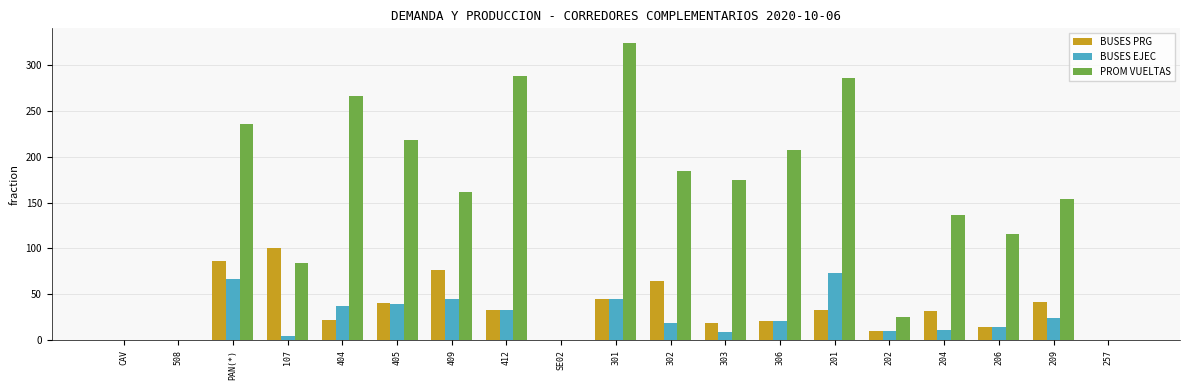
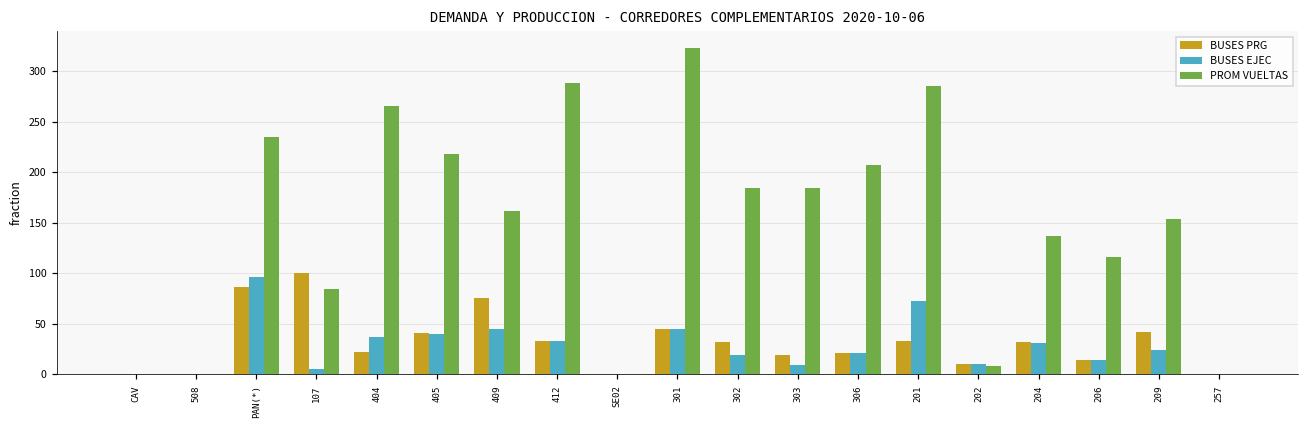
  {
    "BUSES PRG": {
      "CAV": 0,
      "508": 0,
      "PAN(*)": 90,
      "107": 100,
      "404": 20,
      "405": 40,
      "409": 80,
      "412": 30,
      "SE02": 0,
      "301": 50,
-     "302": 70,
+     "302": 30,
      "303": 20,
      "306": 20,
      "201": 30,
      "202": 10,
      "204": 30,
      "206": 10,
      "209": 40,
      "257": 0
    },
    "BUSES EJEC": {
      "CAV": 0,
      "508": 0,
-     "PAN(*)": 70,
+     "PAN(*)": 100,
      "107": 10,
      "404": 40,
      "405": 40,
      "409": 50,
      "412": 30,
      "SE02": 0,
      "301": 50,
      "302": 20,
      "303": 10,
      "306": 20,
      "201": 70,
      "202": 10,
-     "204": 10,
+     "204": 30,
      "206": 10,
      "209": 20,
      "257": 0
    },
    "PROM VUELTAS": {
      "CAV": 0,
      "508": 0,
      "PAN(*)": 240,
      "107": 80,
      "404": 270,
      "405": 220,
      "409": 160,
      "412": 290,
      "SE02": 0,
      "301": 320,
      "302": 180,
-     "303": 170,
+     "303": 180,
      "306": 210,
      "201": 290,
-     "202": 30,
+     "202": 10,
      "204": 140,
      "206": 120,
      "209": 150,
      "257": 0
    }
  }
